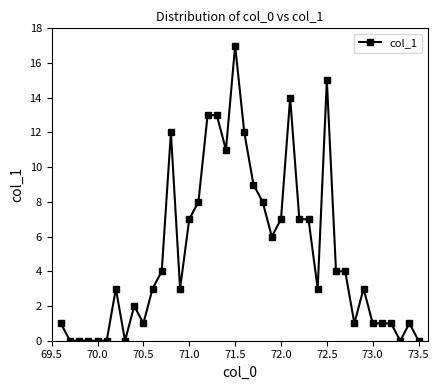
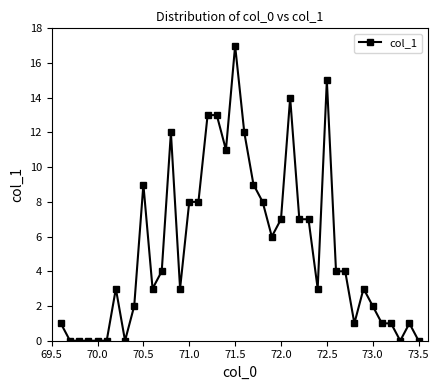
  {
    "70.0": 0,
-   "70.5": 1,
-   "71.0": 7,
+   "70.5": 9,
+   "71.0": 8,
    "71.5": 17,
    "72.0": 7,
    "72.5": 15,
-   "73.0": 1,
+   "73.0": 2,
    "73.5": 0
  }
